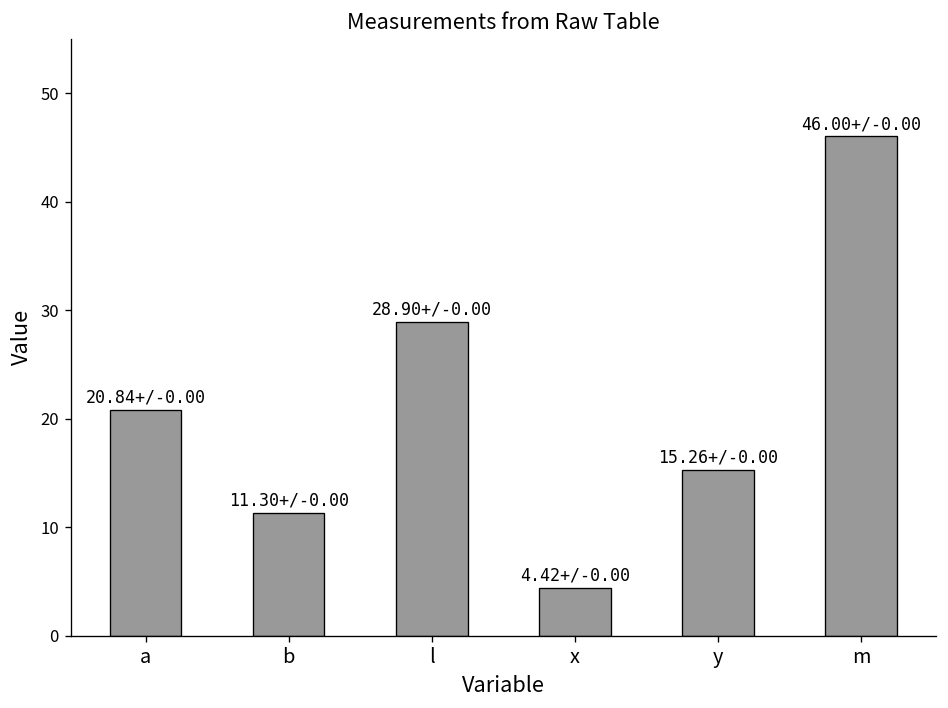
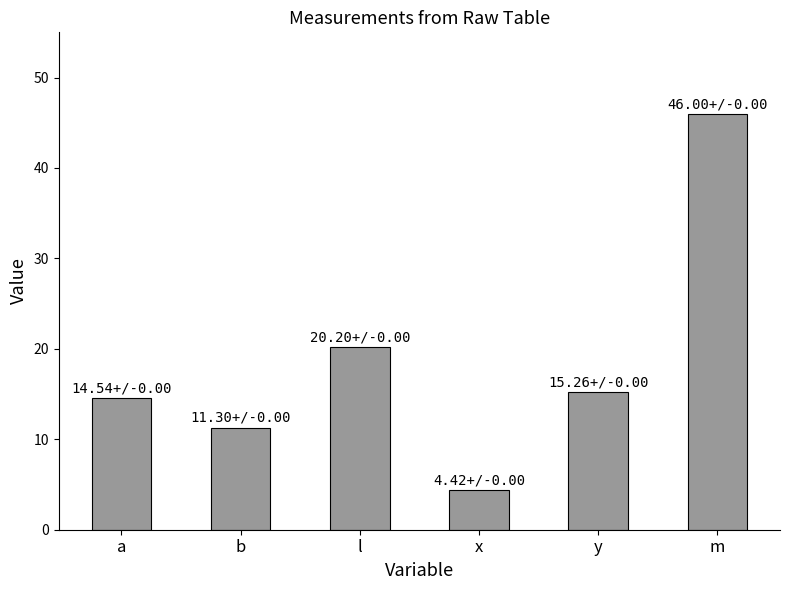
  {
-   "a": "20.84+/",
+   "a": "14.54+/",
    "b": "11.30+/",
-   "l": "28.90+/",
+   "l": "20.20+/",
    "x": "4.42+/",
    "y": "15.26+/",
    "m": "46.00+/"
  }
